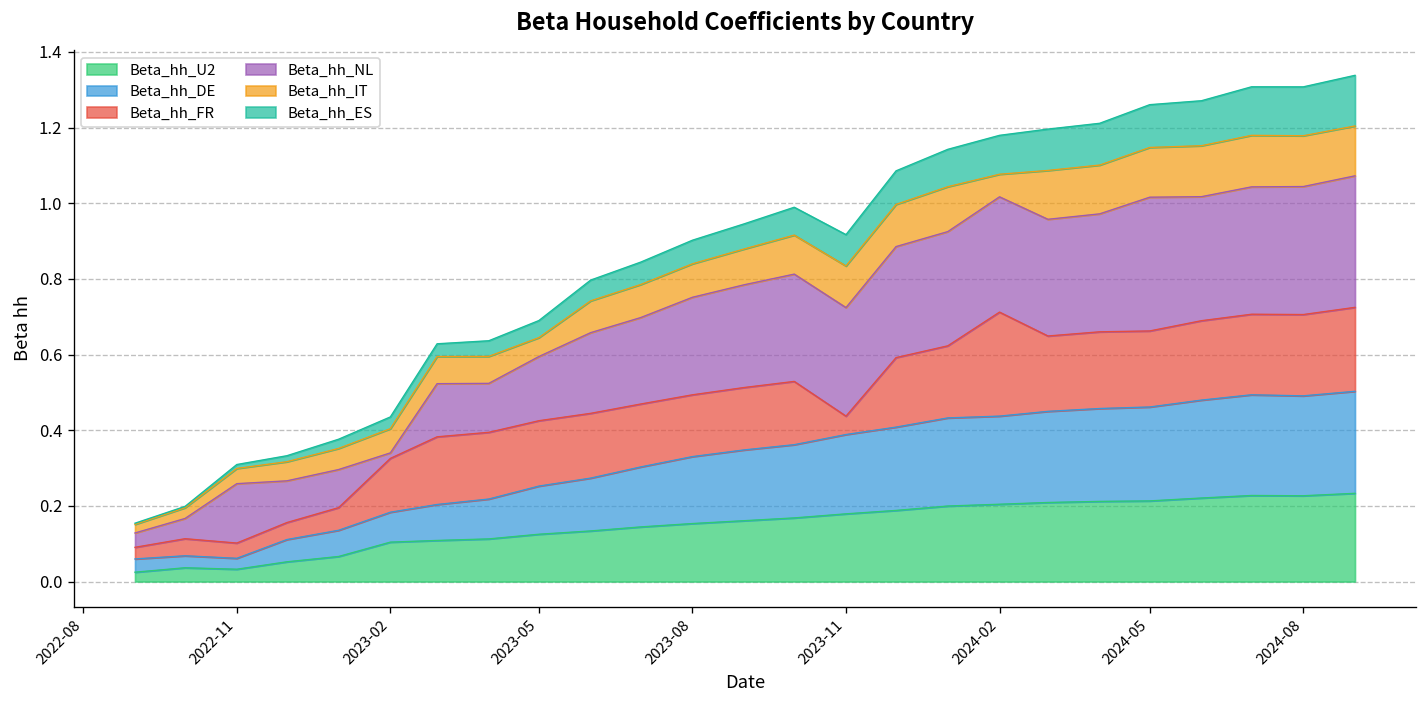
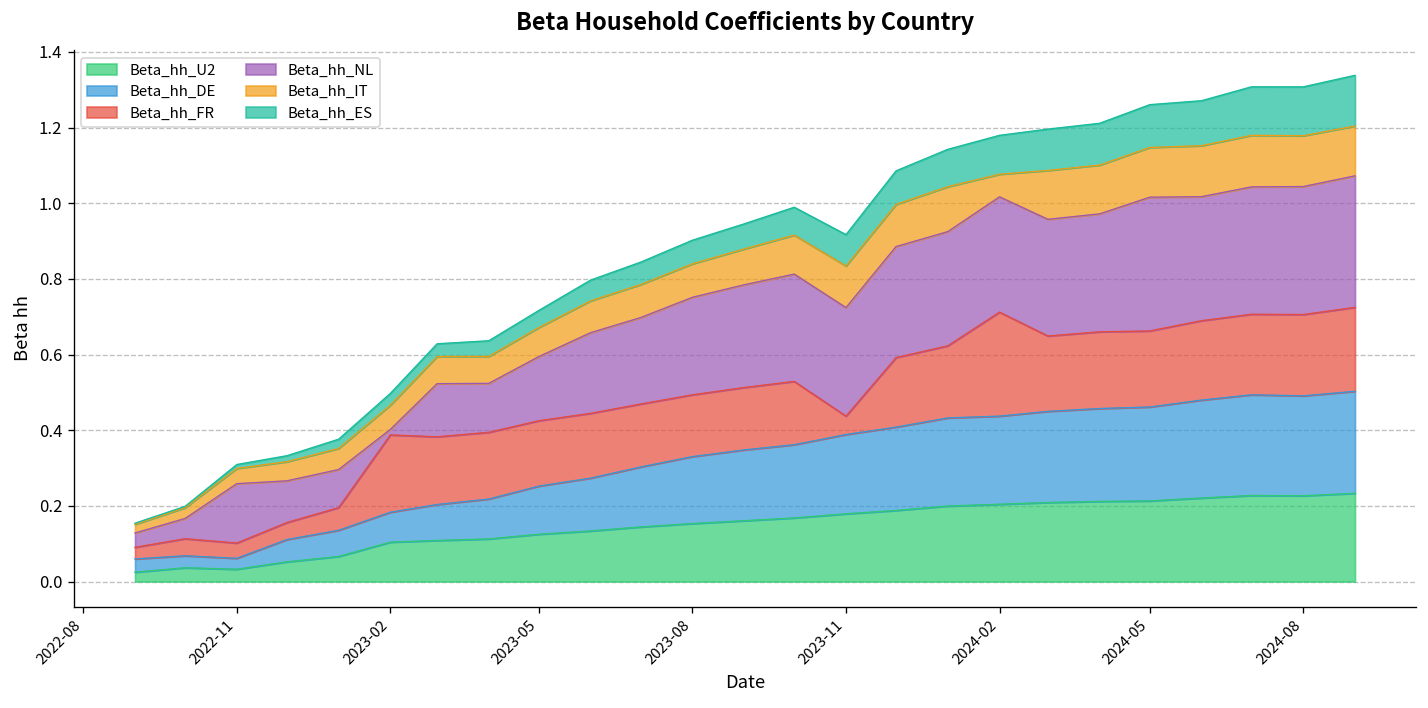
  {
    "Beta_hh_DE": {
      "2022-11": 0.03,
      "2023-02": 0.08,
      "2023-05": 0.13,
      "2023-08": 0.18,
      "2023-11": 0.21,
      "2024-02": 0.23,
      "2024-05": 0.25,
      "2024-08": 0.26
    },
    "Beta_hh_FR": {
      "2022-11": 0.04,
-     "2023-02": 0.14,
+     "2023-02": 0.20,
      "2023-05": 0.17,
      "2023-08": 0.16,
      "2023-11": 0.05,
      "2024-02": 0.27,
      "2024-05": 0.20,
      "2024-08": 0.21
    },
    "Beta_hh_NL": {
      "2022-11": 0.16,
      "2023-02": 0.01,
      "2023-05": 0.17,
      "2023-08": 0.26,
      "2023-11": 0.29,
      "2024-02": 0.30,
      "2024-05": 0.35,
      "2024-08": 0.34
    },
    "Beta_hh_IT": {
      "2022-11": 0.04,
      "2023-02": 0.06,
-     "2023-05": 0.05,
+     "2023-05": 0.08,
      "2023-08": 0.09,
      "2023-11": 0.11,
      "2024-02": 0.06,
      "2024-05": 0.13,
      "2024-08": 0.13
    }
  }
